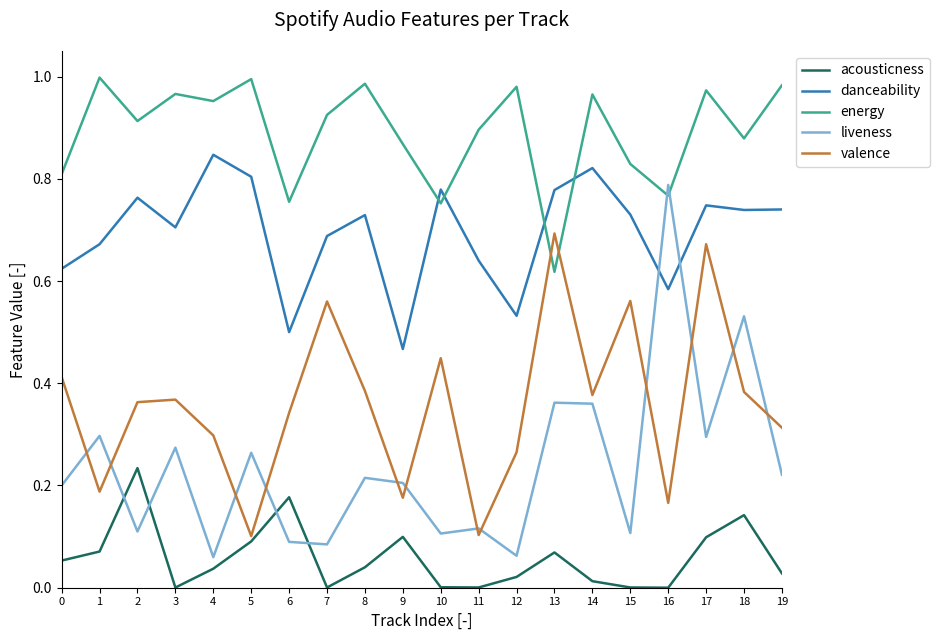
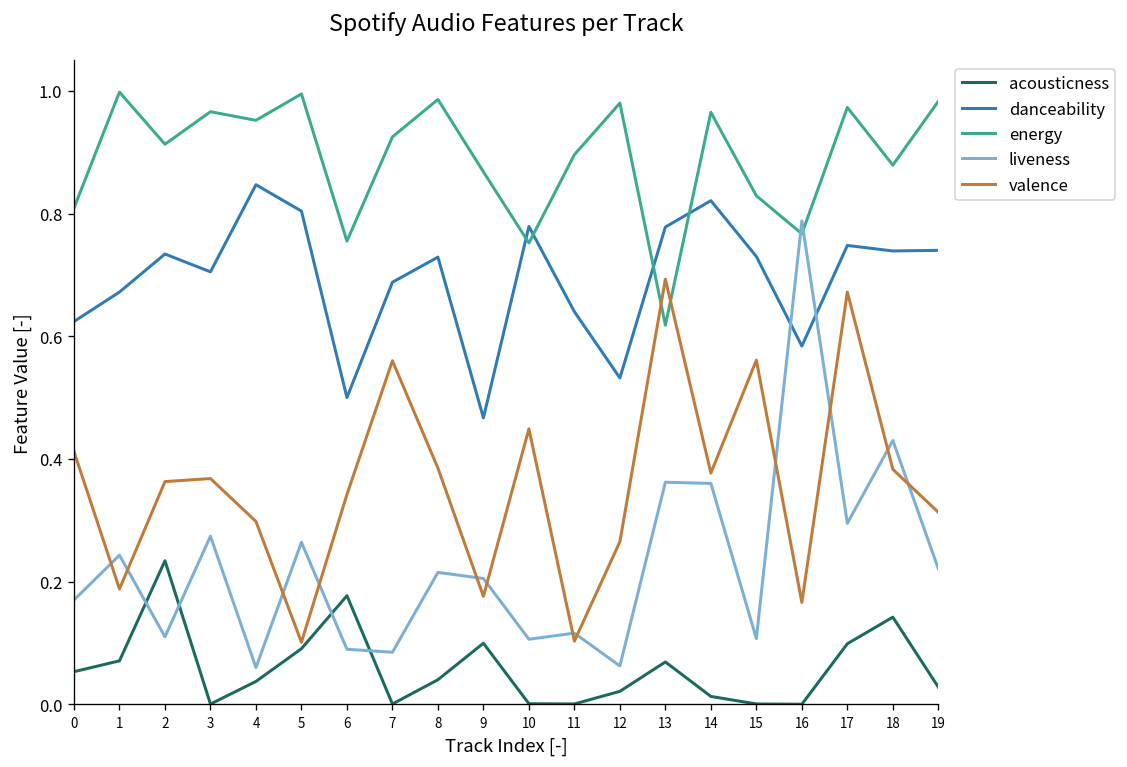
  {
    "acousticness": {
      "0": 0.05,
      "1": 0.07,
      "2": 0.23,
      "3": 0.00,
      "4": 0.04,
      "5": 0.09,
      "6": 0.18,
      "7": 0.00,
      "8": 0.04,
      "9": 0.10,
      "10": 0.00,
      "11": 0.00,
      "12": 0.02,
      "13": 0.07,
      "14": 0.01,
      "15": 0.00,
      "16": 0.00,
      "17": 0.10,
      "18": 0.14,
      "19": 0.03
    },
    "danceability": {
      "0": 0.62,
      "1": 0.67,
-     "2": 0.76,
+     "2": 0.73,
      "3": 0.71,
      "4": 0.85,
      "5": 0.80,
      "6": 0.50,
      "7": 0.69,
      "8": 0.73,
      "9": 0.47,
      "10": 0.78,
      "11": 0.64,
      "12": 0.53,
      "13": 0.78,
      "14": 0.82,
      "15": 0.73,
      "16": 0.58,
      "17": 0.75,
      "18": 0.74,
      "19": 0.74
    },
    "energy": {
      "0": 0.81,
      "1": 1.00,
      "2": 0.91,
      "3": 0.97,
      "4": 0.95,
      "5": 1.00,
      "6": 0.76,
      "7": 0.93,
      "8": 0.99,
      "9": 0.87,
      "10": 0.75,
      "11": 0.90,
      "12": 0.98,
      "13": 0.62,
      "14": 0.97,
      "15": 0.83,
      "16": 0.77,
      "17": 0.97,
      "18": 0.88,
      "19": 0.98
    },
    "liveness": {
-     "0": 0.20,
-     "1": 0.30,
+     "0": 0.17,
+     "1": 0.24,
      "2": 0.11,
      "3": 0.27,
      "4": 0.06,
      "5": 0.26,
      "6": 0.09,
      "7": 0.08,
      "8": 0.22,
      "9": 0.21,
      "10": 0.11,
      "11": 0.12,
      "12": 0.06,
      "13": 0.36,
      "14": 0.36,
      "15": 0.11,
      "16": 0.79,
      "17": 0.30,
-     "18": 0.53,
+     "18": 0.43,
      "19": 0.22
    },
    "valence": {
      "0": 0.41,
      "1": 0.19,
      "2": 0.36,
      "3": 0.37,
      "4": 0.30,
      "5": 0.10,
      "6": 0.34,
      "7": 0.56,
      "8": 0.39,
      "9": 0.18,
      "10": 0.45,
      "11": 0.10,
      "12": 0.27,
      "13": 0.69,
      "14": 0.38,
      "15": 0.56,
      "16": 0.17,
      "17": 0.67,
      "18": 0.38,
      "19": 0.31
    }
  }
